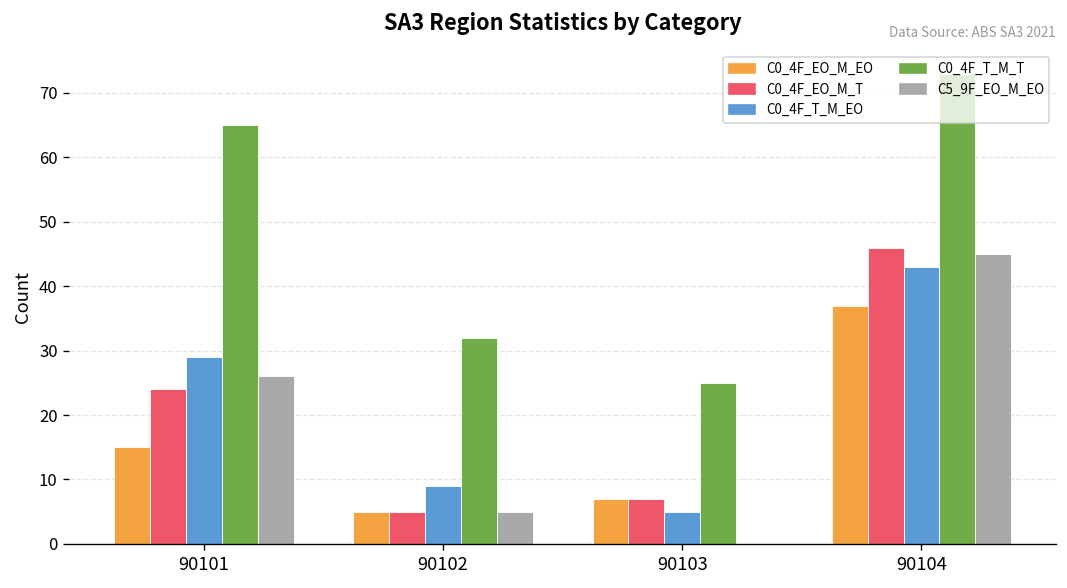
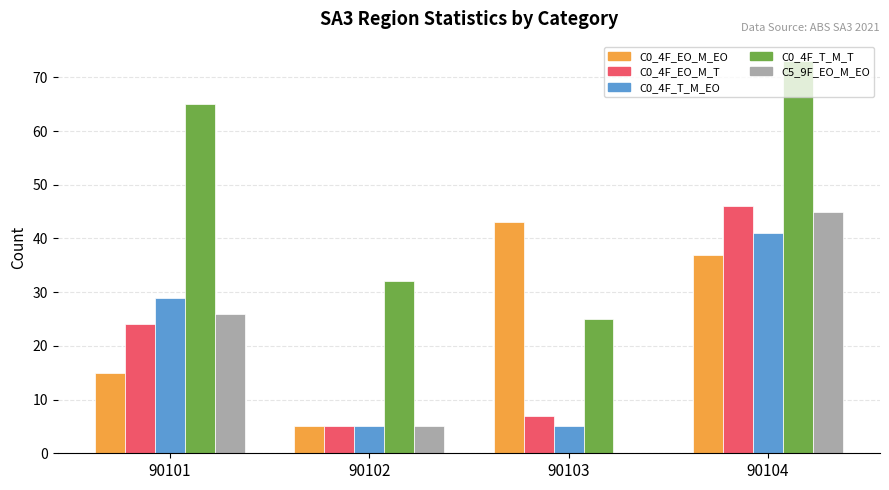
  {
    "C0_4F_EO_M_EO": {
      "90101": 15,
      "90102": 5,
-     "90103": 7,
+     "90103": 43,
      "90104": 37
    },
    "C0_4F_EO_M_T": {
      "90101": 24,
      "90102": 5,
      "90103": 7,
      "90104": 46
    },
    "C0_4F_T_M_EO": {
      "90101": 29,
-     "90102": 9,
+     "90102": 5,
      "90103": 5,
-     "90104": 43
+     "90104": 41
    },
    "C0_4F_T_M_T": {
      "90101": 65,
      "90102": 32,
      "90103": 25
    },
    "C5_9F_EO_M_EO": {
      "90101": 26,
      "90102": 5,
      "90103": 0,
      "90104": 45
    }
  }
